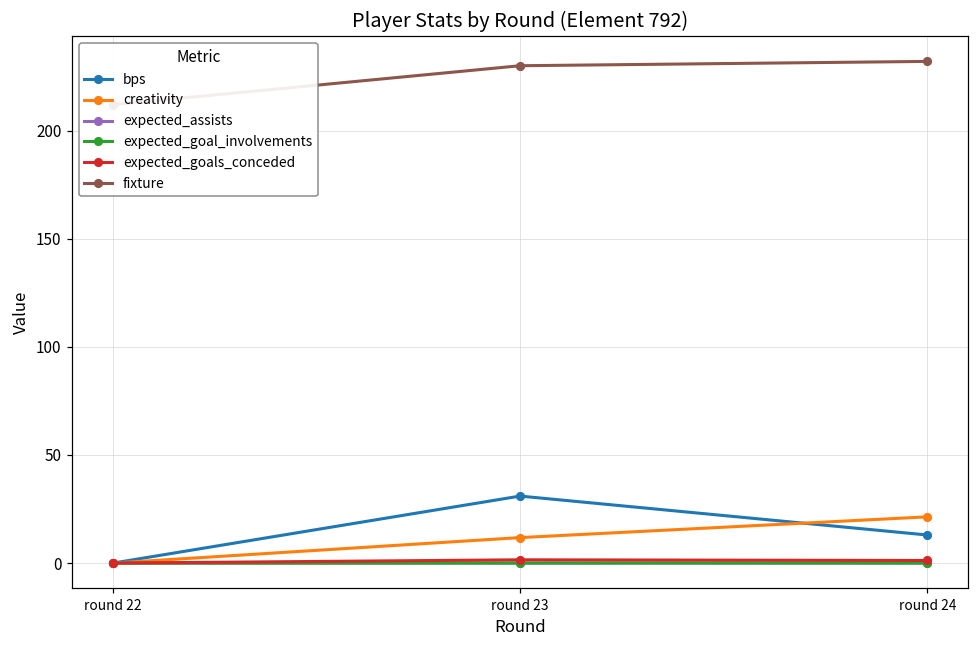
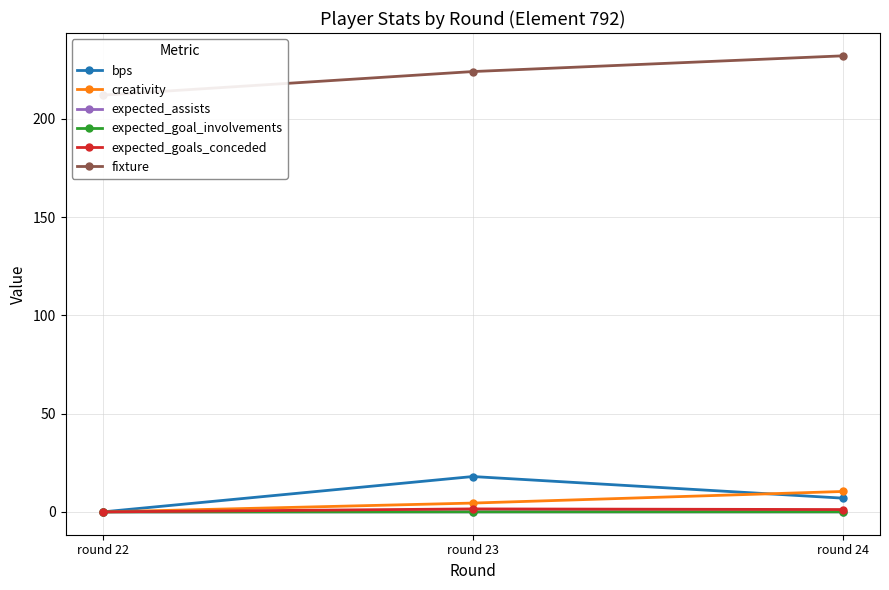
  {
    "bps": {
-     "round 23": 31,
-     "round 24": 13
+     "round 23": 18,
+     "round 24": 7
    },
    "creativity": {
-     "round 23": 12,
-     "round 24": 21
+     "round 23": 5,
+     "round 24": 10
    },
    "expected_goal_involvements": {
      "round 23": 0
    },
    "expected_goals_conceded": {
      "round 23": 2
    },
    "fixture": {
-     "round 23": 230,
+     "round 23": 224,
      "round 24": 232
    }
  }
